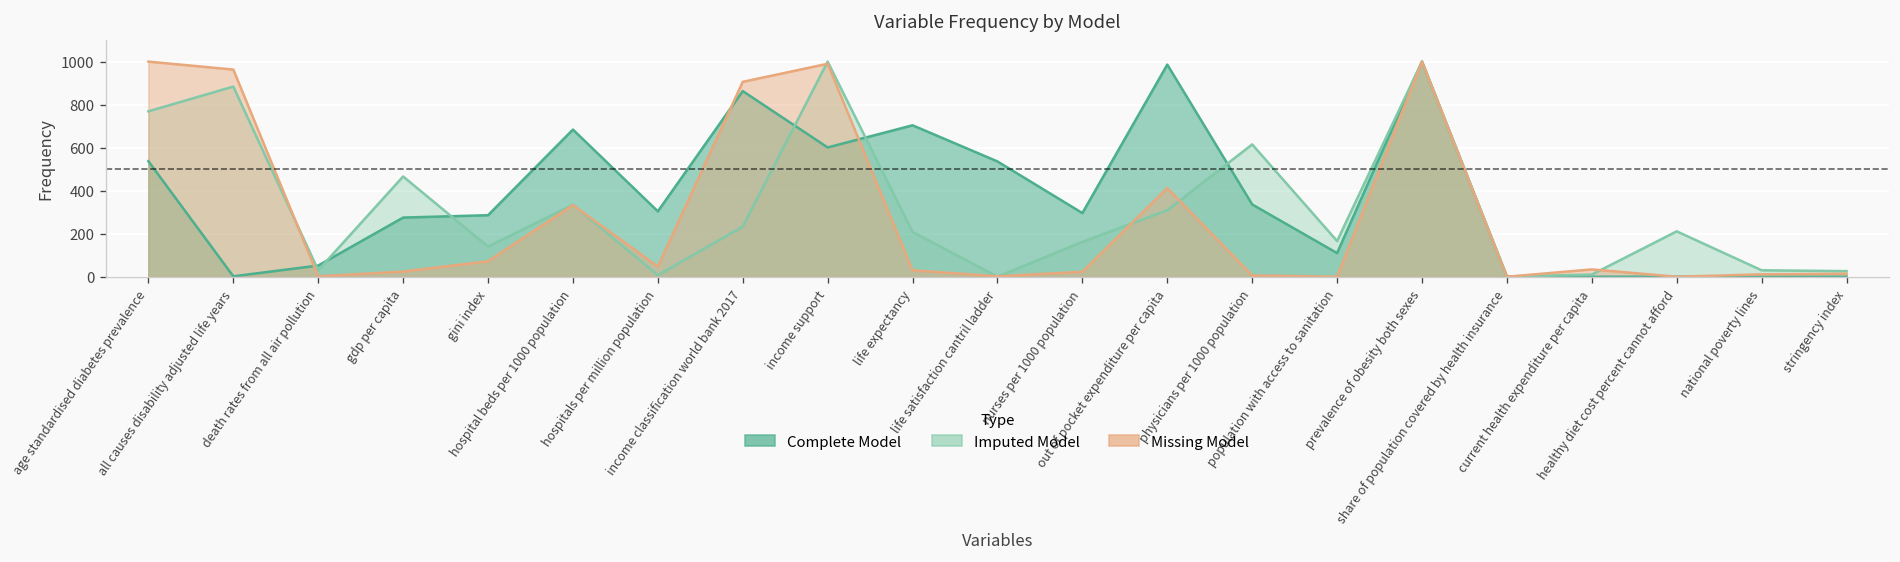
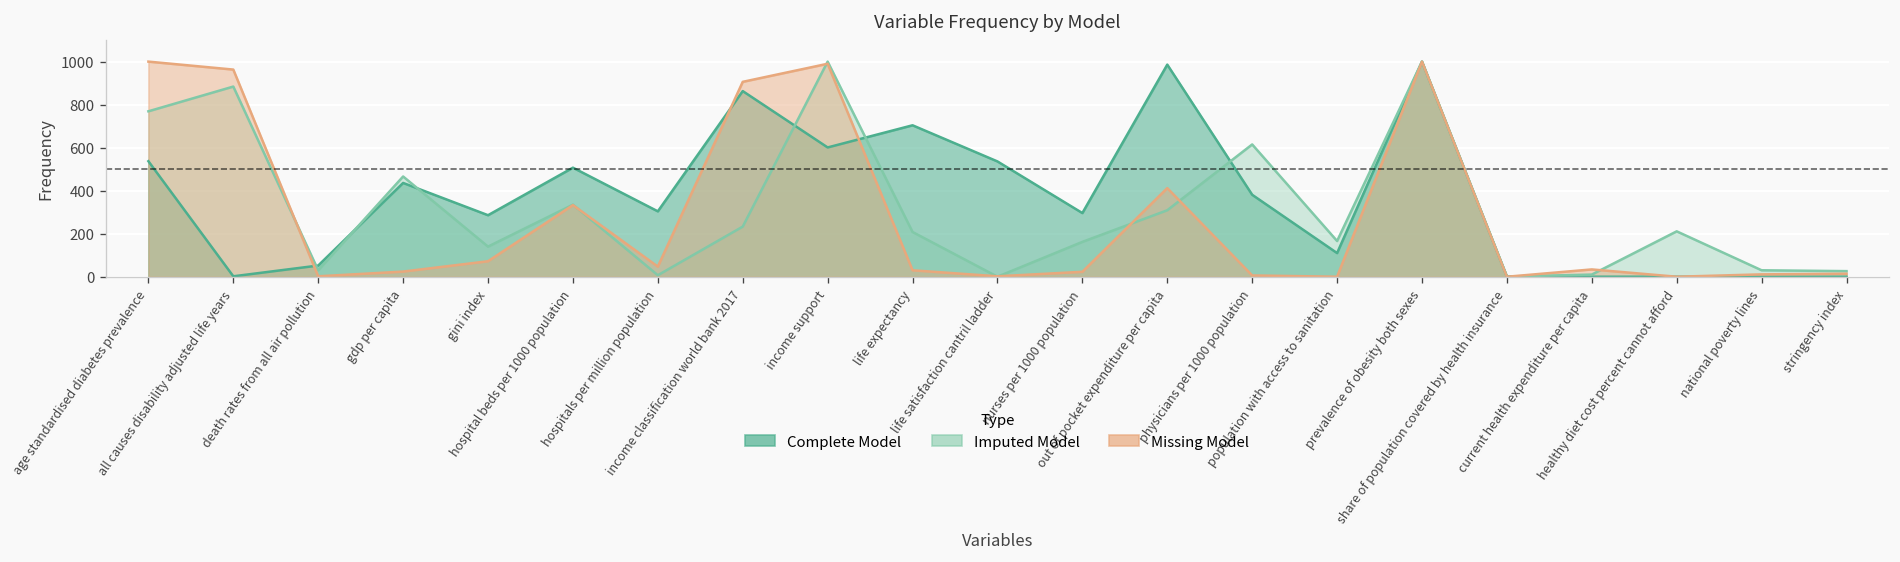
  {
    "Complete Model": {
      "age standardised diabetes prevalence": 540,
      "all causes disability adjusted life years": 0,
      "death rates from all air pollution": 50,
-     "gdp per capita": 280,
+     "gdp per capita": 440,
      "gini index": 290,
-     "hospital beds per 1000 population": 680,
+     "hospital beds per 1000 population": 510,
      "hospitals per million population": 300,
      "income classification world bank 2017": 860,
      "income support": 600,
      "life expectancy": 700,
      "life satisfaction cantril ladder": 540,
      "nurses per 1000 population": 300,
      "out of pocket expenditure per capita": 990,
-     "physicians per 1000 population": 340,
+     "physicians per 1000 population": 380,
      "population with access to sanitation": 110
    },
    "Imputed Model": {
      "age standardised diabetes prevalence": 770,
      "all causes disability adjusted life years": 880,
      "death rates from all air pollution": 30,
      "gdp per capita": 470,
      "gini index": 140,
      "hospitals per million population": 10,
      "income classification world bank 2017": 230,
      "life expectancy": 210,
      "nurses per 1000 population": 160,
      "out of pocket expenditure per capita": 310,
      "physicians per 1000 population": 620,
      "population with access to sanitation": 170,
      "healthy diet cost percent cannot afford": 210,
      "national poverty lines": 30
    },
    "Missing Model": {
      "age standardised diabetes prevalence": 1000,
      "all causes disability adjusted life years": 960,
      "death rates from all air pollution": 0,
      "gdp per capita": 20,
      "gini index": 70,
      "hospitals per million population": 50,
      "income classification world bank 2017": 910,
      "life expectancy": 30,
      "nurses per 1000 population": 20,
      "out of pocket expenditure per capita": 410,
      "physicians per 1000 population": 10,
      "population with access to sanitation": 0,
      "current health expenditure per capita": 30
    }
  }
